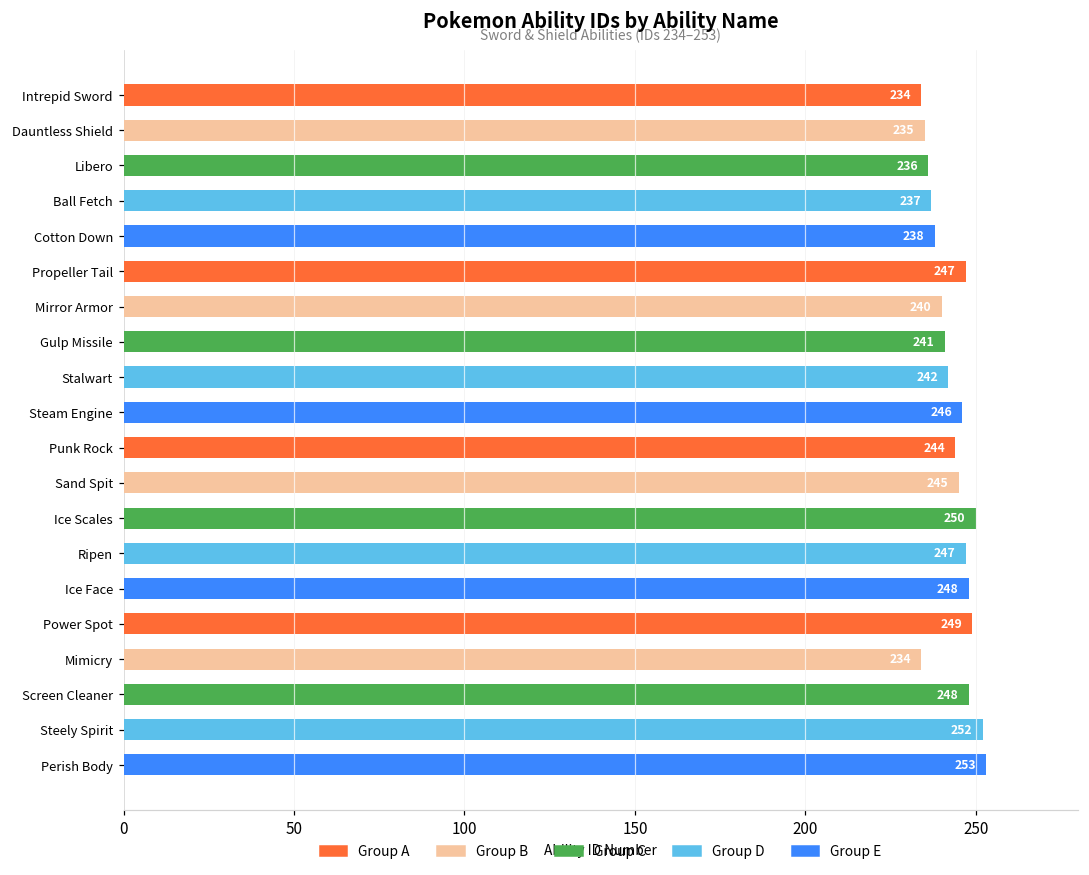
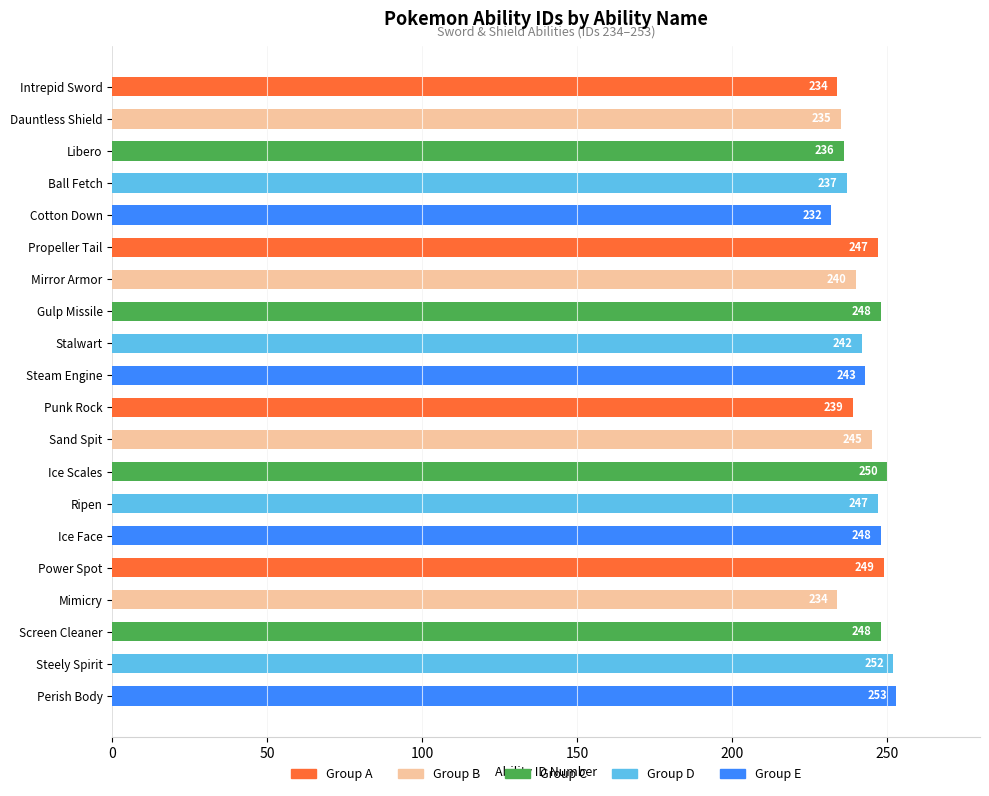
  {
    "Intrepid Sword": 234,
    "Dauntless Shield": 235,
    "Libero": 236,
    "Ball Fetch": 237,
-   "Cotton Down": 238,
+   "Cotton Down": 232,
    "Propeller Tail": 247,
    "Mirror Armor": 240,
-   "Gulp Missile": 241,
+   "Gulp Missile": 248,
    "Stalwart": 242,
-   "Steam Engine": 246,
-   "Punk Rock": 244,
+   "Steam Engine": 243,
+   "Punk Rock": 239,
    "Sand Spit": 245,
    "Ice Scales": 250,
    "Ripen": 247,
    "Ice Face": 248,
    "Power Spot": 249,
    "Mimicry": 234,
    "Screen Cleaner": 248,
    "Steely Spirit": 252,
    "Perish Body": 253
  }
